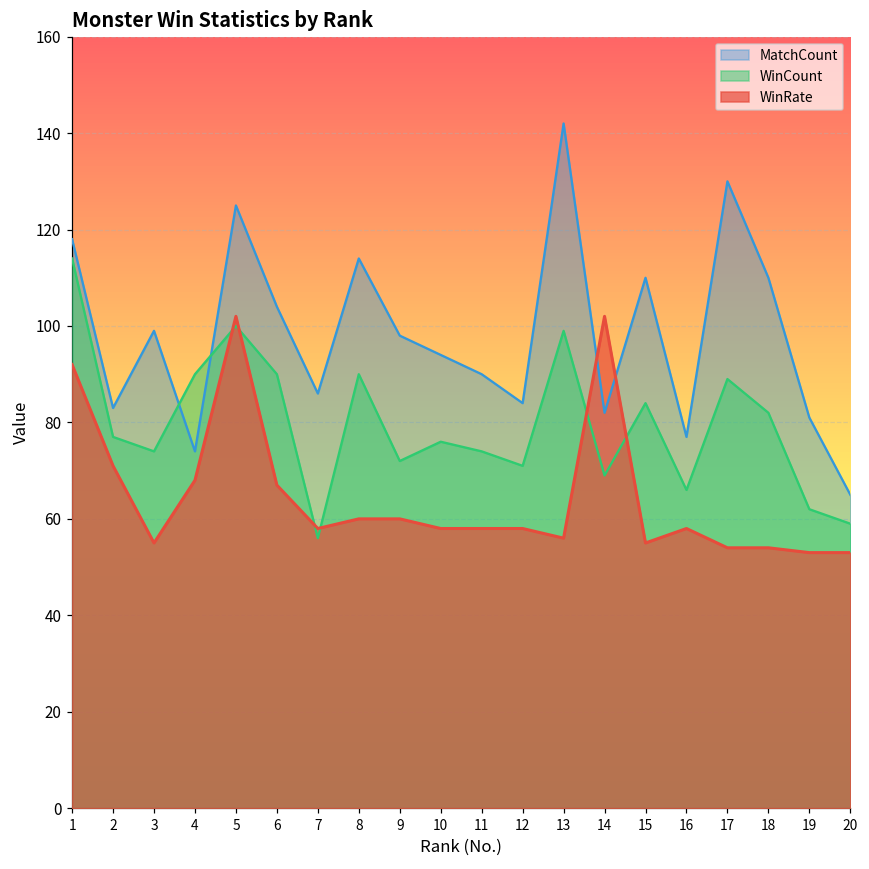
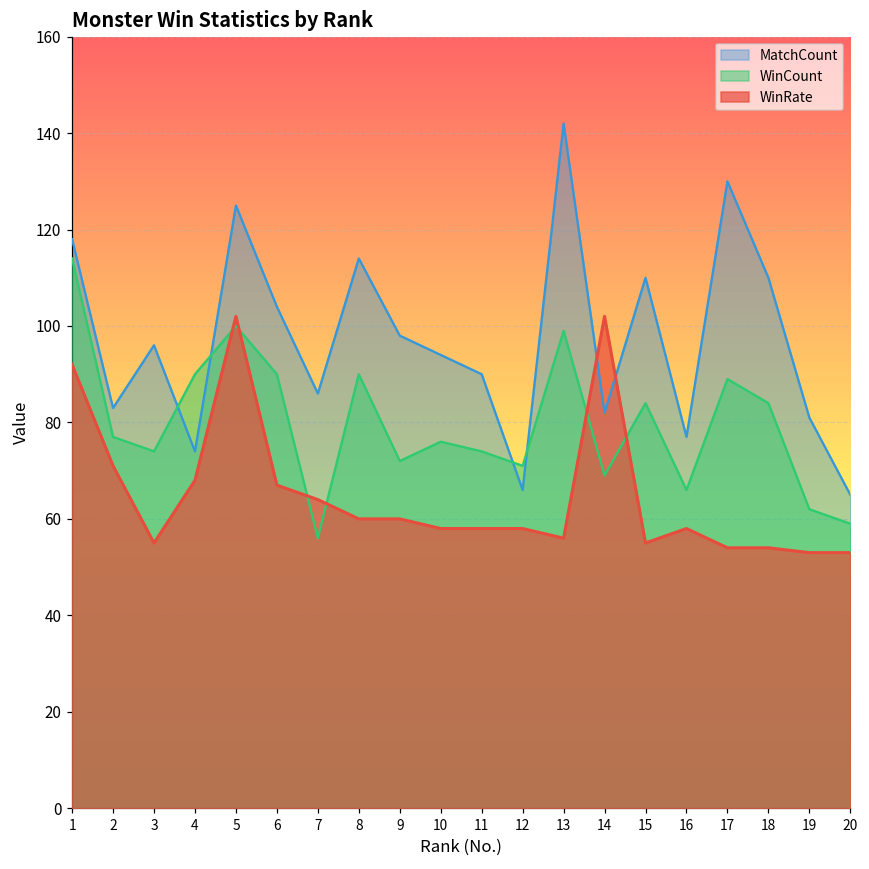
  {
    "MatchCount": {
      "1": 118,
      "2": 83,
-     "3": 99,
+     "3": 96,
      "4": 74,
      "5": 125,
      "6": 104,
      "7": 86,
      "8": 114,
      "9": 98,
      "10": 94,
      "11": 90,
-     "12": 84,
+     "12": 66,
      "13": 142,
      "14": 82,
      "15": 110,
      "16": 77,
      "17": 130,
      "18": 110,
      "19": 81,
      "20": 65
    },
    "WinCount": {
      "1": 114,
      "2": 77,
      "3": 74,
      "4": 90,
      "5": 100,
      "6": 90,
      "7": 56,
      "8": 90,
      "9": 72,
      "10": 76,
      "11": 74,
      "12": 71,
      "13": 99,
      "14": 69,
      "15": 84,
      "16": 66,
      "17": 89,
-     "18": 82,
+     "18": 84,
      "19": 62,
      "20": 59
    },
    "WinRate": {
      "1": 92,
      "2": 71,
      "3": 55,
      "4": 68,
      "5": 102,
      "6": 67,
-     "7": 58,
+     "7": 64,
      "8": 60,
      "9": 60,
      "10": 58,
      "11": 58,
      "12": 58,
      "13": 56,
      "14": 102,
      "15": 55,
      "16": 58,
      "17": 54,
      "18": 54,
      "19": 53,
      "20": 53
    }
  }
